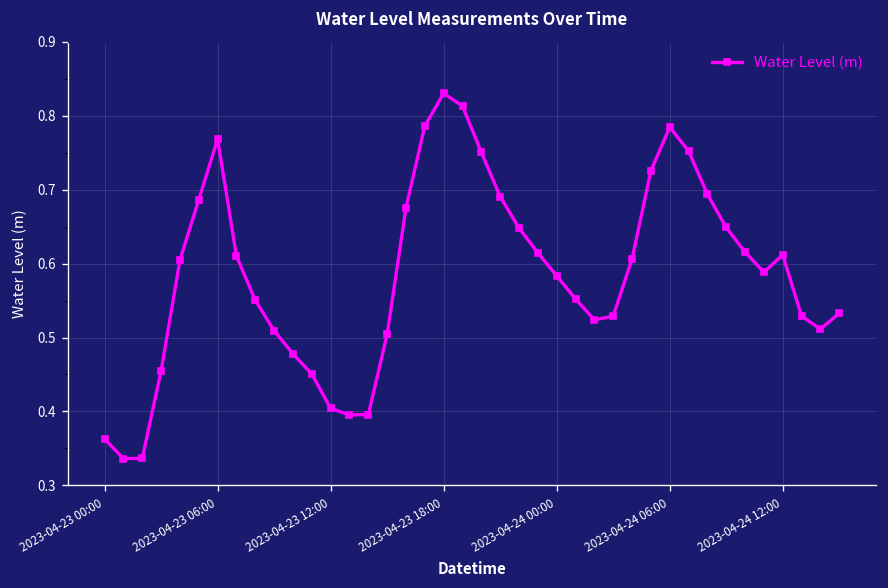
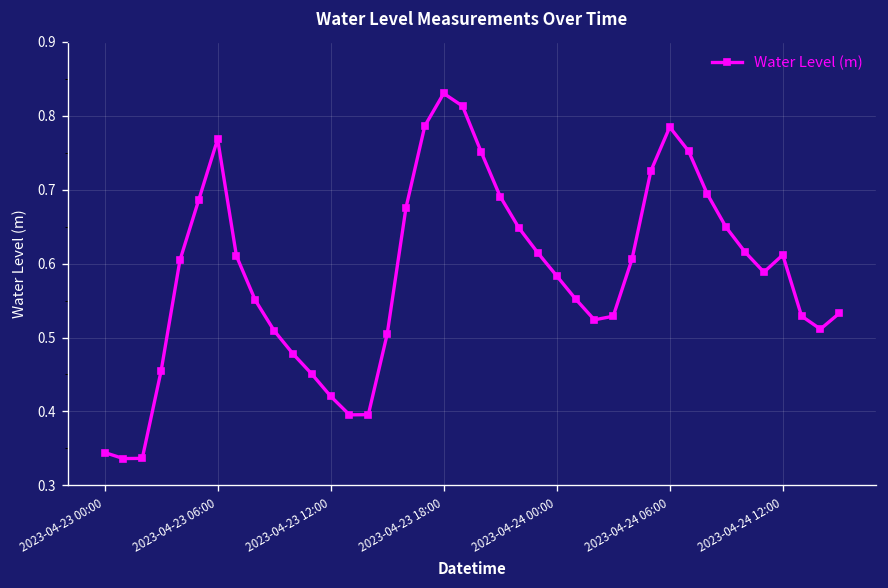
  {
-   "2023-04-23 00:00": 0.36,
+   "2023-04-23 00:00": 0.34,
    "2023-04-23 06:00": 0.77,
-   "2023-04-23 12:00": 0.40,
+   "2023-04-23 12:00": 0.42,
    "2023-04-23 18:00": 0.83,
    "2023-04-24 00:00": 0.58,
    "2023-04-24 06:00": 0.78,
    "2023-04-24 12:00": 0.61
  }
